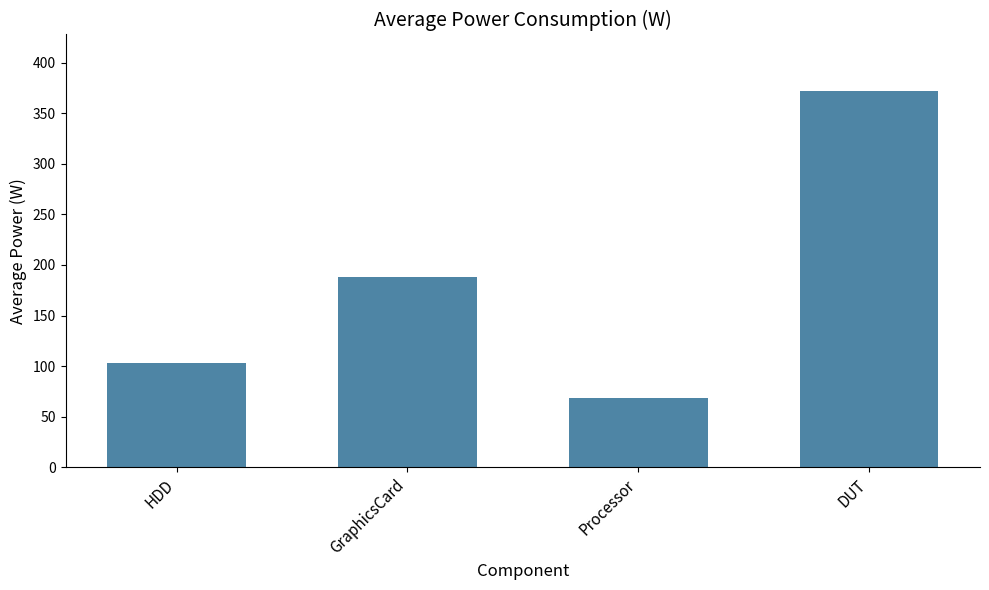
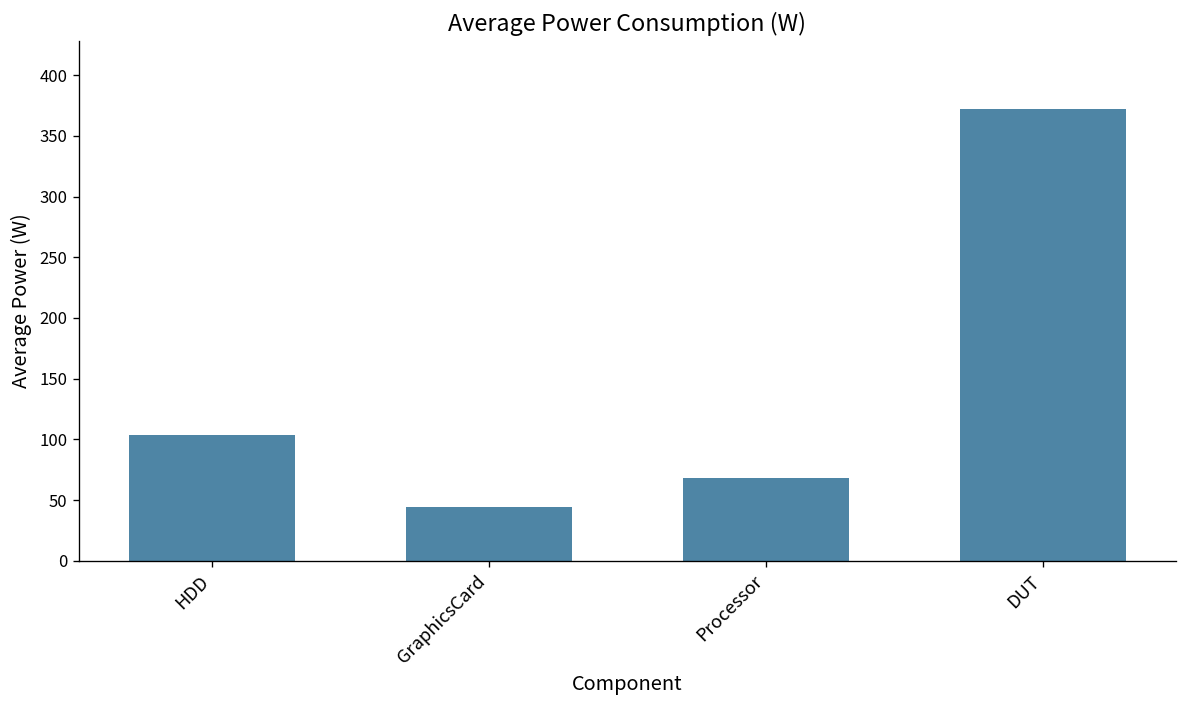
  {
    "HDD": 104,
-   "GraphicsCard": 188,
+   "GraphicsCard": 44,
    "Processor": 68,
    "DUT": 372
  }
